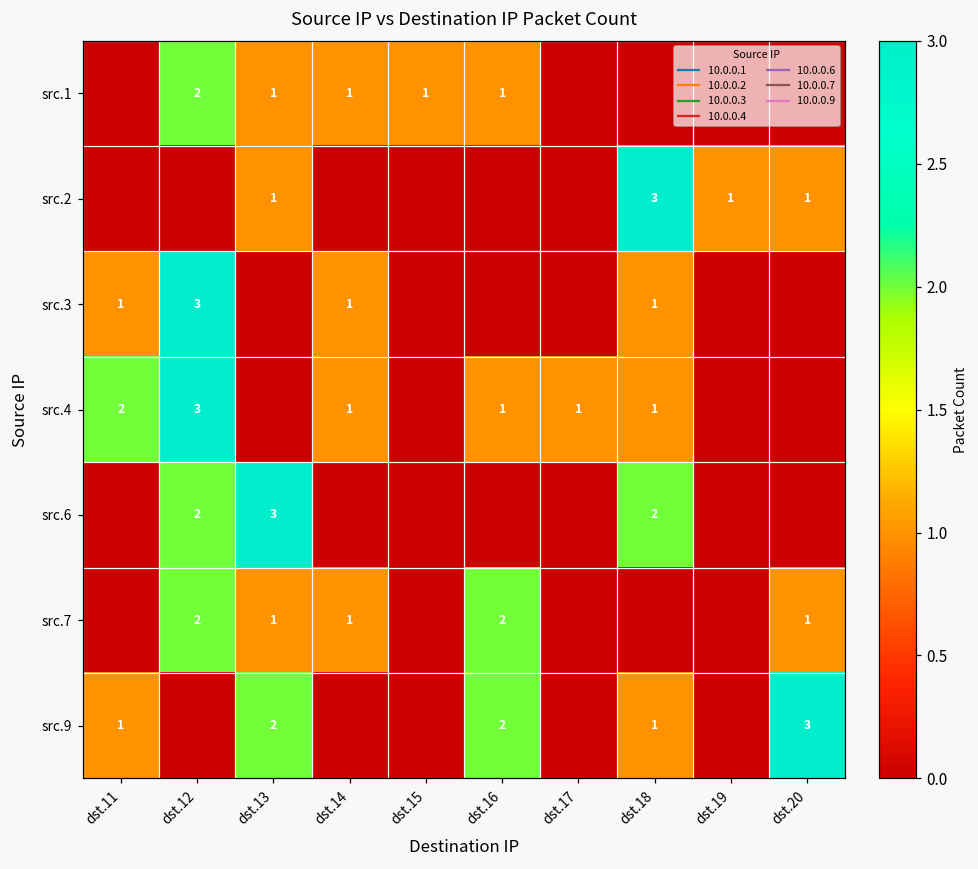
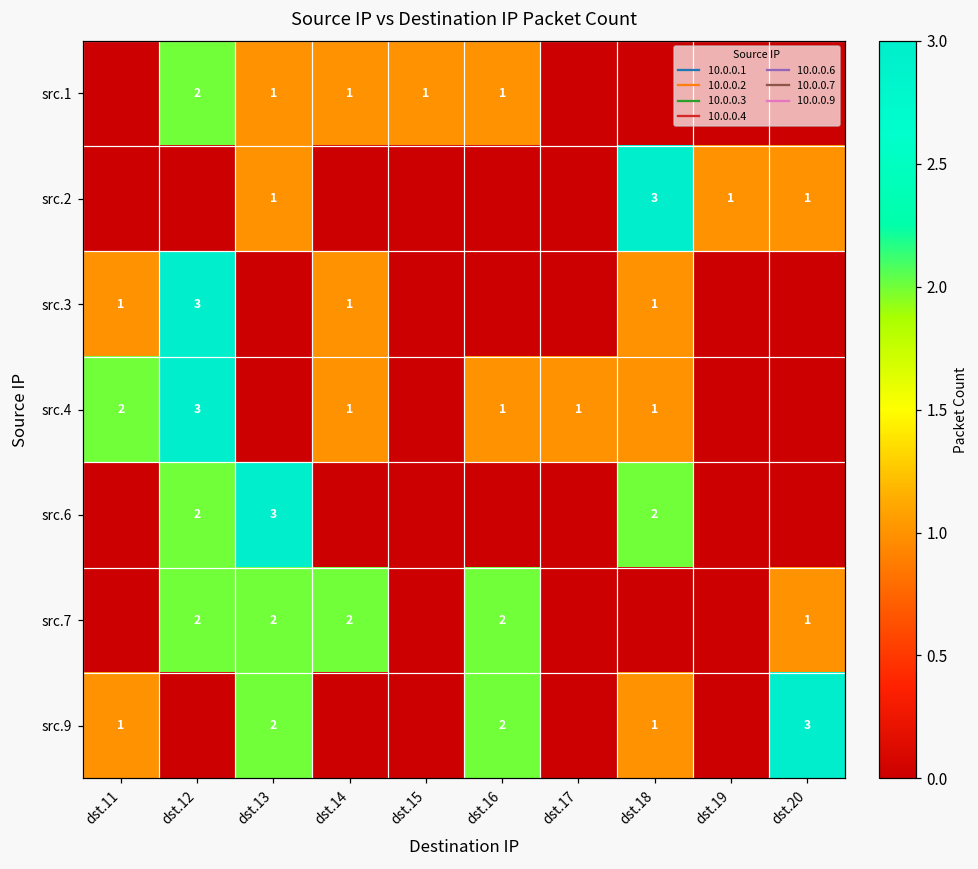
  {
    "src.1": {
      "dst.12": 2,
      "dst.13": 1,
      "dst.14": 1,
      "dst.15": 1,
      "dst.16": 1
    },
    "src.2": {
      "dst.13": 1,
      "dst.18": 3,
      "dst.19": 1,
      "dst.20": 1
    },
    "src.3": {
      "dst.11": 1,
      "dst.12": 3,
      "dst.14": 1,
      "dst.18": 1
    },
    "src.4": {
      "dst.11": 2,
      "dst.12": 3,
      "dst.14": 1,
      "dst.16": 1,
      "dst.17": 1,
      "dst.18": 1
    },
    "src.6": {
      "dst.12": 2,
      "dst.13": 3,
      "dst.18": 2
    },
    "src.7": {
      "dst.12": 2,
-     "dst.13": 1,
-     "dst.14": 1,
+     "dst.13": 2,
+     "dst.14": 2,
      "dst.16": 2,
      "dst.20": 1
    },
    "src.9": {
      "dst.11": 1,
      "dst.13": 2,
      "dst.16": 2,
      "dst.18": 1,
      "dst.20": 3
    }
  }
